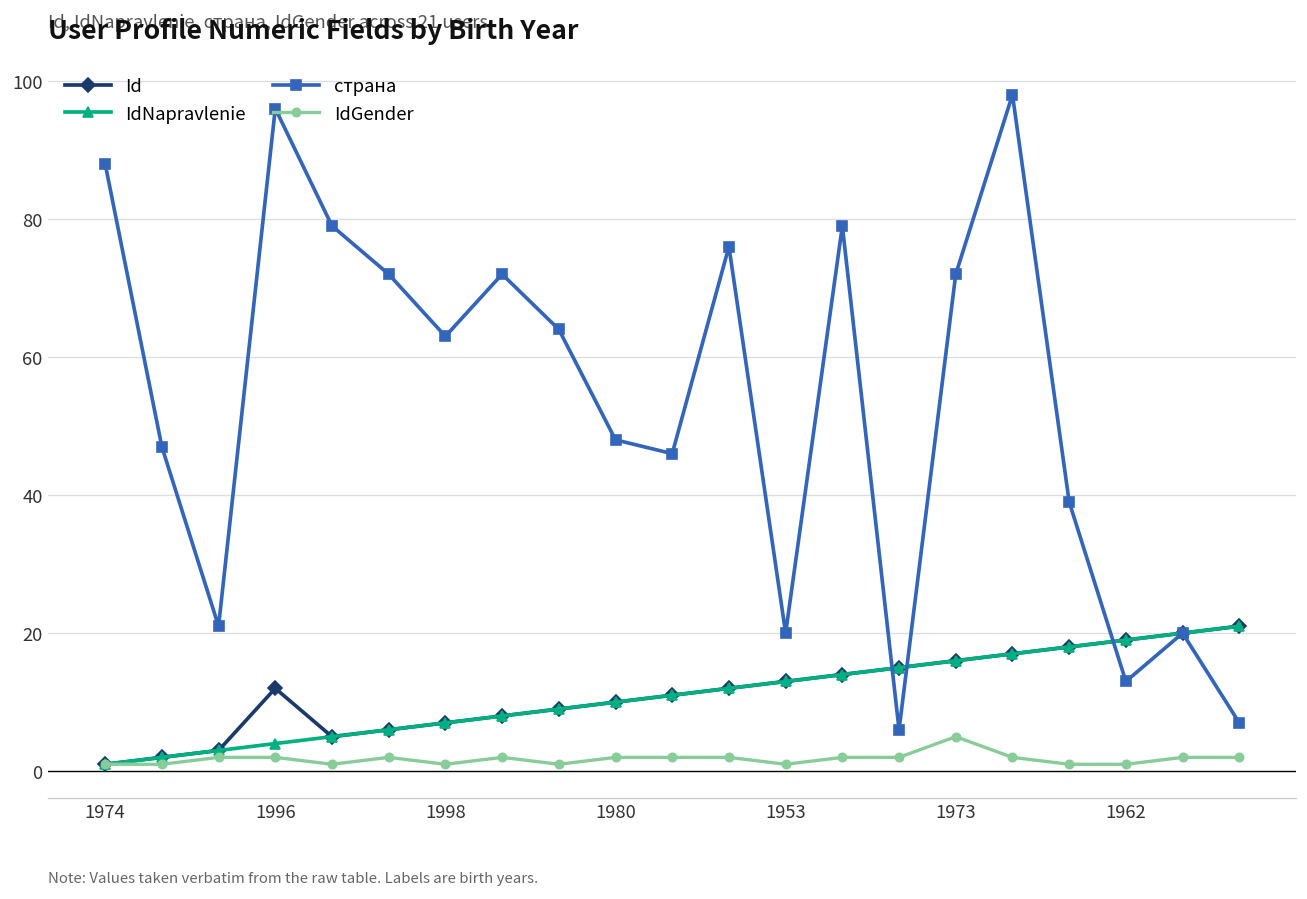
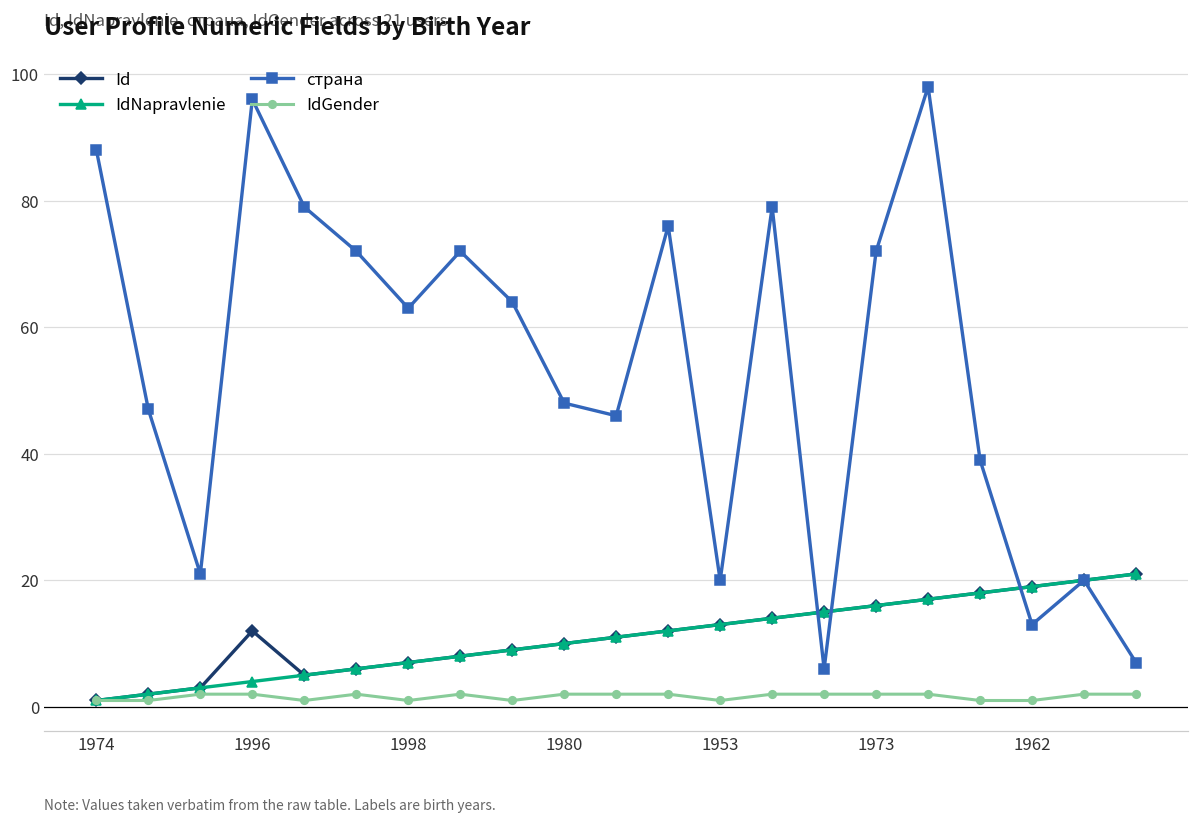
  {
    "Id": {
      "1996": 12
    },
    "IdNapravlenie": {
      "1996": 4
    },
    "страна": {
      "1974": 88,
      "1996": 96,
      "1980": 48,
      "1953": 20,
      "1973": 72
    },
    "IdGender": {
      "1996": 2,
      "1980": 2,
      "1953": 1,
-     "1973": 5
+     "1973": 2
    }
  }
